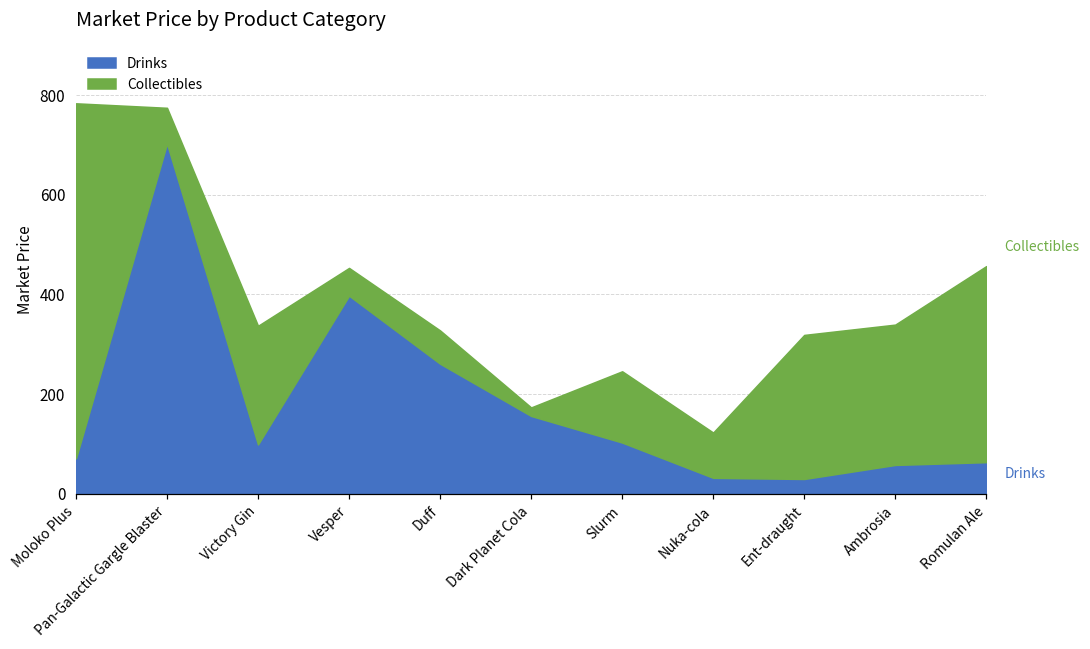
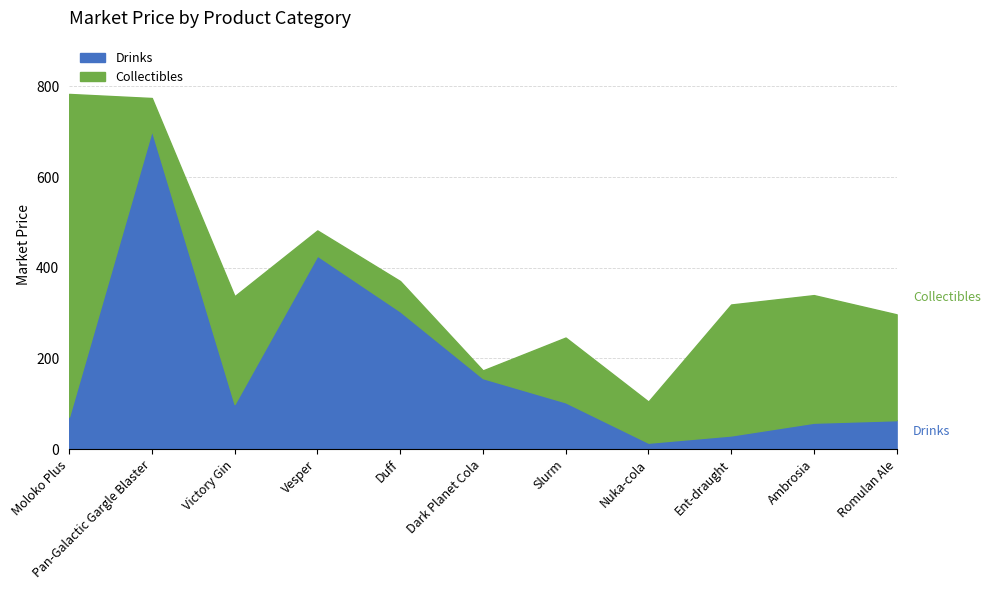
  {
    "Drinks": {
-     "Vesper": 400,
-     "Duff": 260,
-     "Nuka-cola": 30
+     "Vesper": 430,
+     "Duff": 300,
+     "Nuka-cola": 10
    },
    "Collectibles": {
      "Moloko Plus": 710,
      "Pan-Galactic Gargle Blaster": 70,
      "Victory Gin": 240,
      "Vesper": 60,
      "Duff": 70,
      "Dark Planet Cola": 20,
      "Slurm": 140,
      "Nuka-cola": 90,
      "Ent-draught": 290,
      "Ambrosia": 280,
-     "Romulan Ale": 390
+     "Romulan Ale": 230
    }
  }
